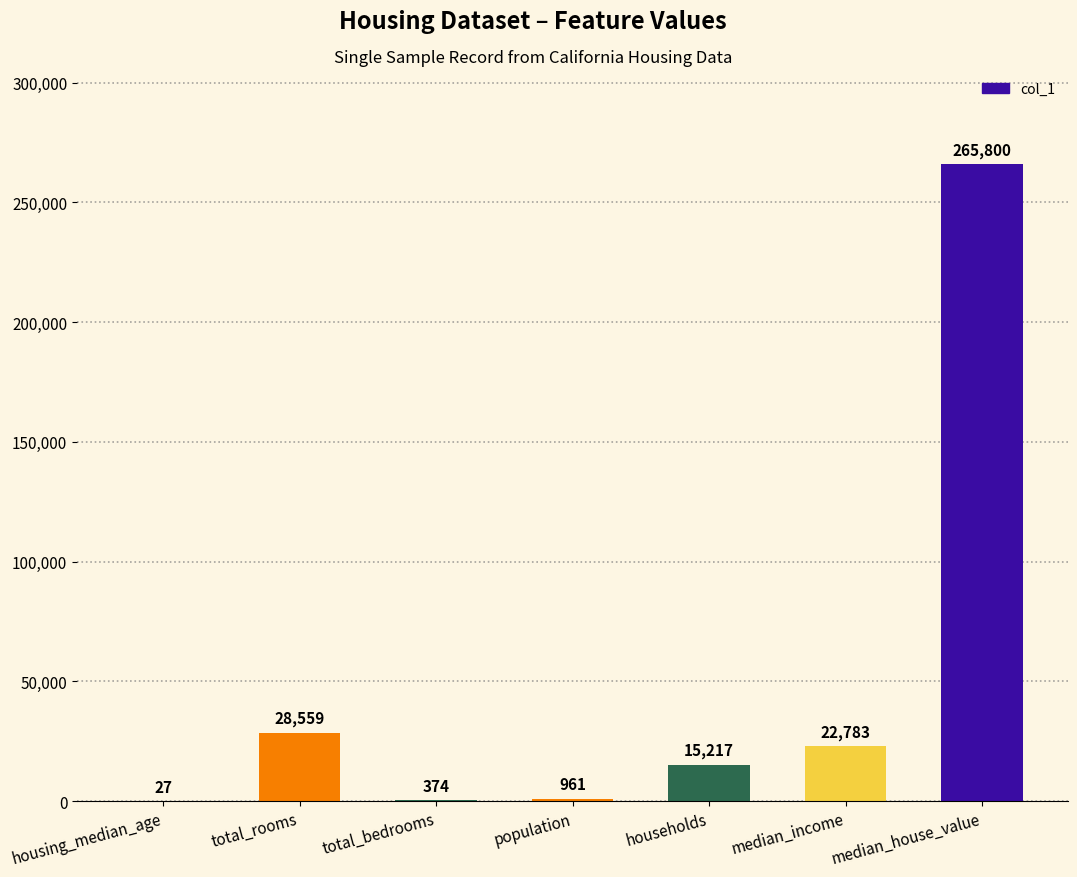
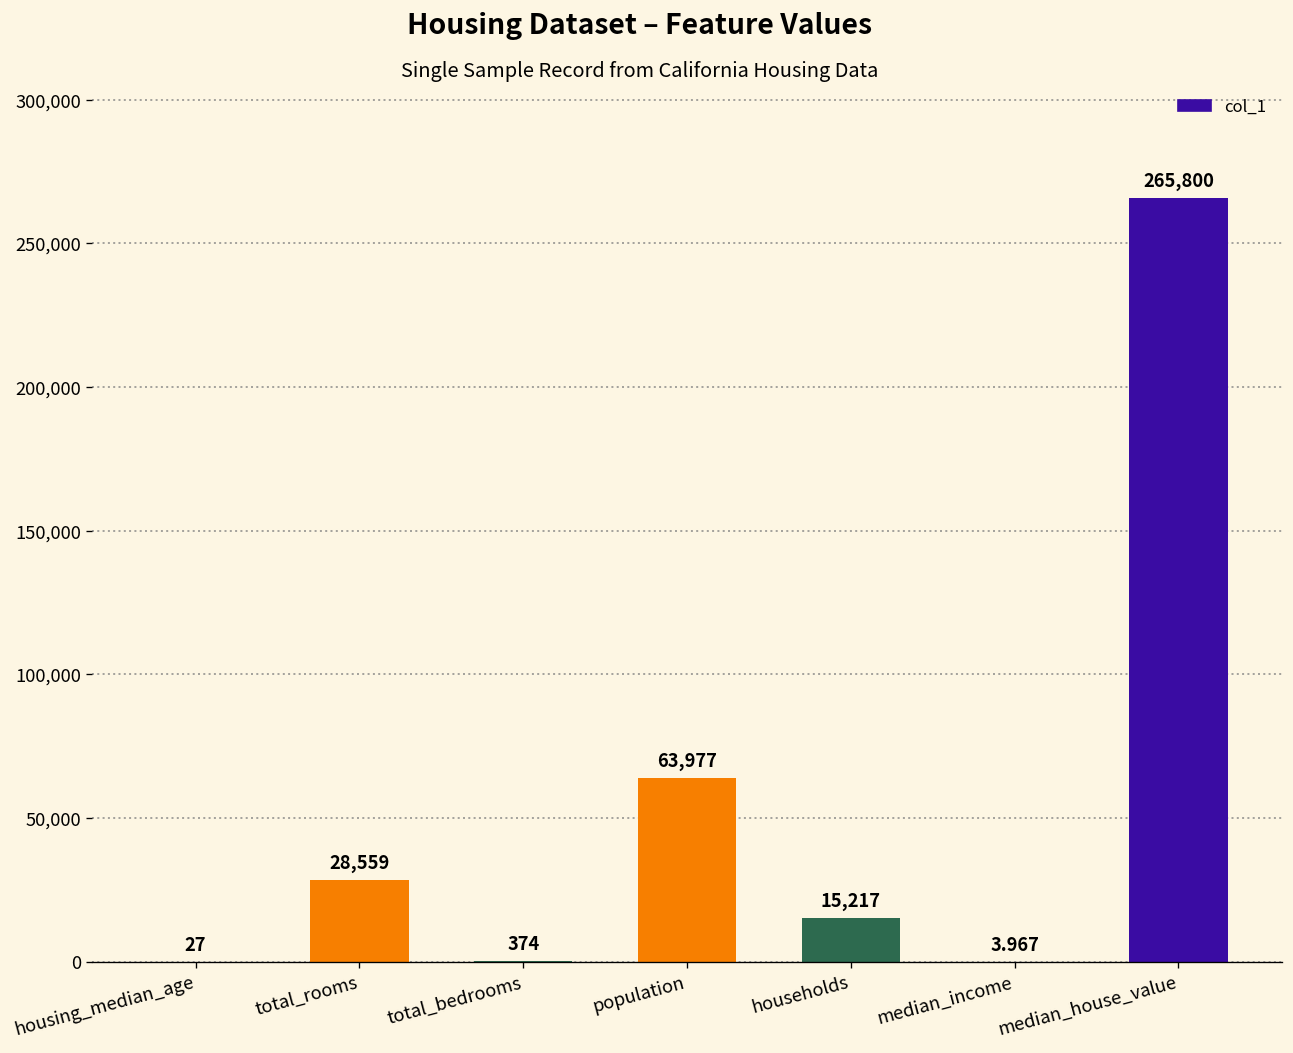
  {
    "housing_median_age": "27",
    "total_rooms": "28,559",
    "total_bedrooms": "374",
-   "population": "961",
+   "population": "63,977",
    "households": "15,217",
-   "median_income": "22,783",
+   "median_income": "3.967",
    "median_house_value": "265,800"
  }
